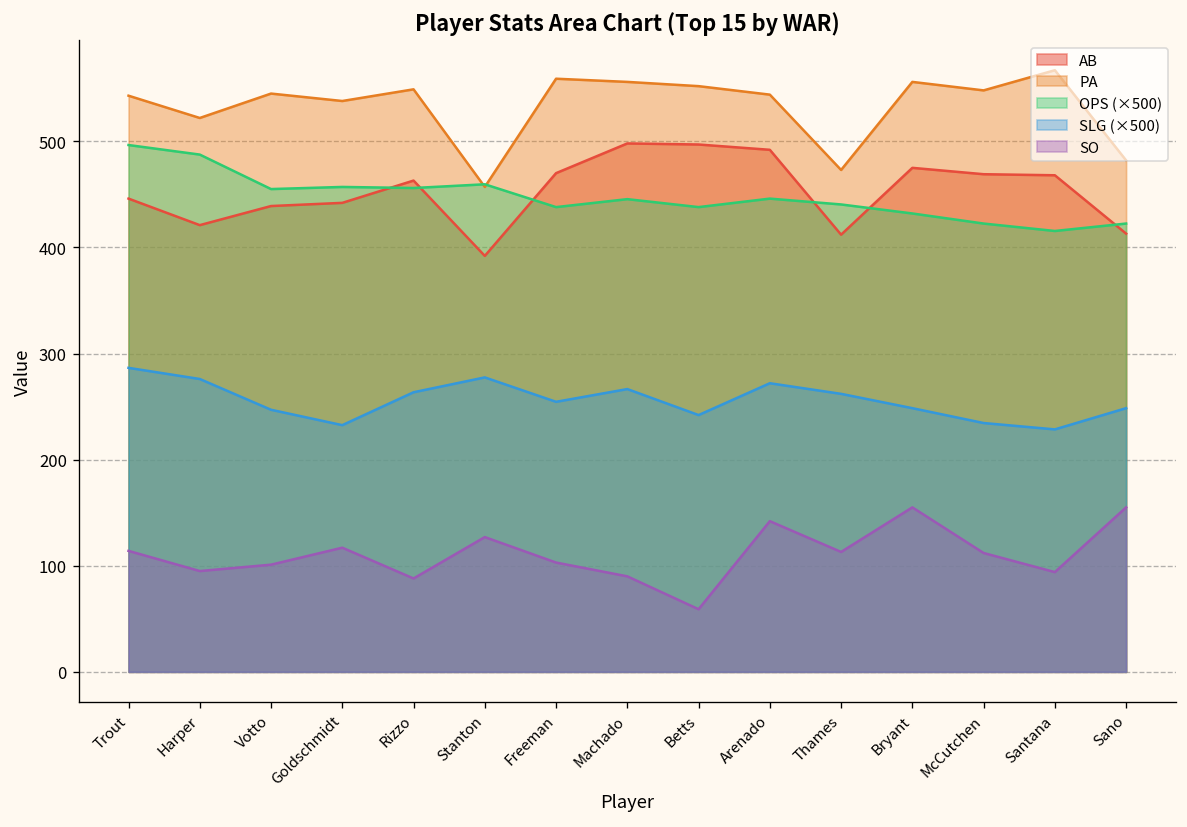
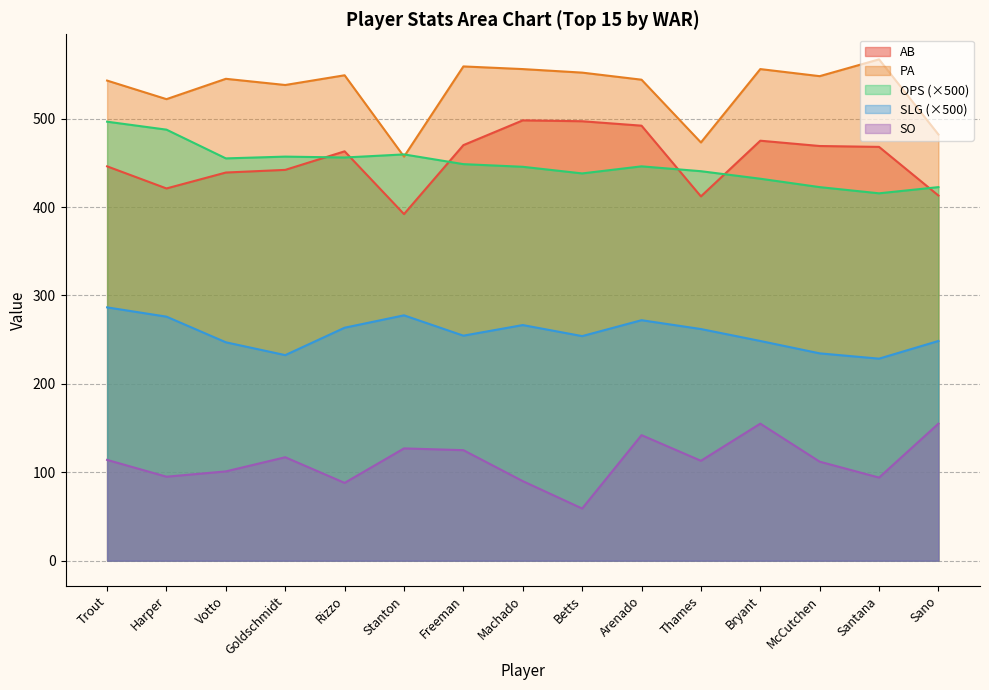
  {
    "OPS (×500)": {
      "Trout": 500,
      "Harper": 490,
      "Votto": 460,
      "Goldschmidt": 460,
      "Rizzo": 460,
-     "Freeman": 440,
+     "Freeman": 450,
      "Machado": 450,
      "Betts": 440,
      "Arenado": 450,
      "Thames": 440,
      "Bryant": 430,
      "McCutchen": 420,
      "Santana": 420,
      "Sano": 420
    },
    "SLG (×500)": {
      "Trout": 290,
      "Harper": 280,
      "Votto": 250,
      "Goldschmidt": 230,
      "Rizzo": 260,
      "Stanton": 280,
      "Freeman": 250,
      "Machado": 270,
-     "Betts": 240,
+     "Betts": 250,
      "Arenado": 270,
      "Thames": 260,
      "Bryant": 250,
      "McCutchen": 230,
      "Santana": 230,
      "Sano": 250
    },
    "SO": {
      "Trout": 110,
      "Harper": 100,
      "Votto": 100,
      "Goldschmidt": 120,
      "Rizzo": 90,
      "Stanton": 130,
-     "Freeman": 100,
+     "Freeman": 130,
      "Machado": 90,
      "Betts": 60,
      "Arenado": 140,
      "Thames": 110,
      "Bryant": 160,
      "McCutchen": 110,
      "Santana": 90,
      "Sano": 160
    }
  }
